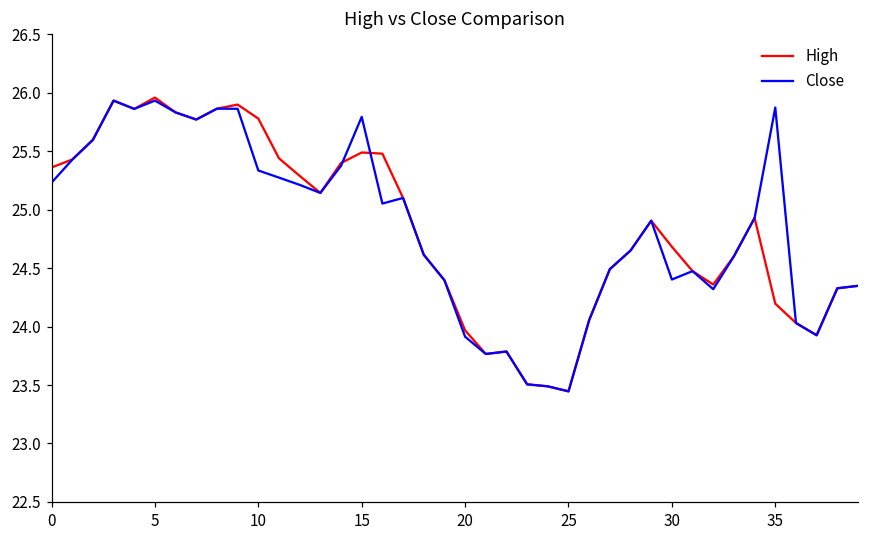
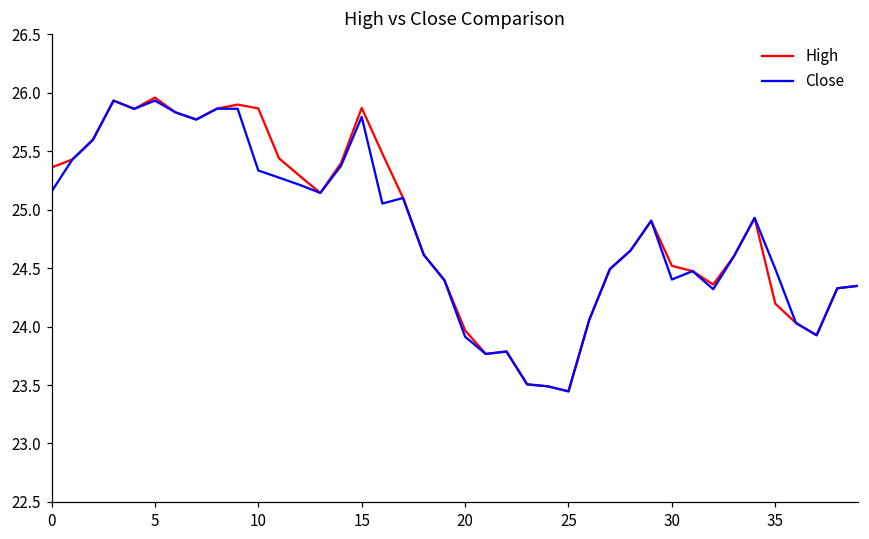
  {
    "High": {
      "0": 25.36,
      "5": 25.96,
-     "10": 25.78,
-     "15": 25.49,
+     "10": 25.87,
+     "15": 25.87,
      "20": 23.97,
-     "30": 24.68,
+     "30": 24.52,
      "35": 24.20
    },
    "Close": {
-     "0": 25.23,
+     "0": 25.16,
      "5": 25.93,
      "10": 25.34,
      "15": 25.79,
      "20": 23.91,
      "30": 24.40,
-     "35": 25.87
+     "35": 24.49
    }
  }
